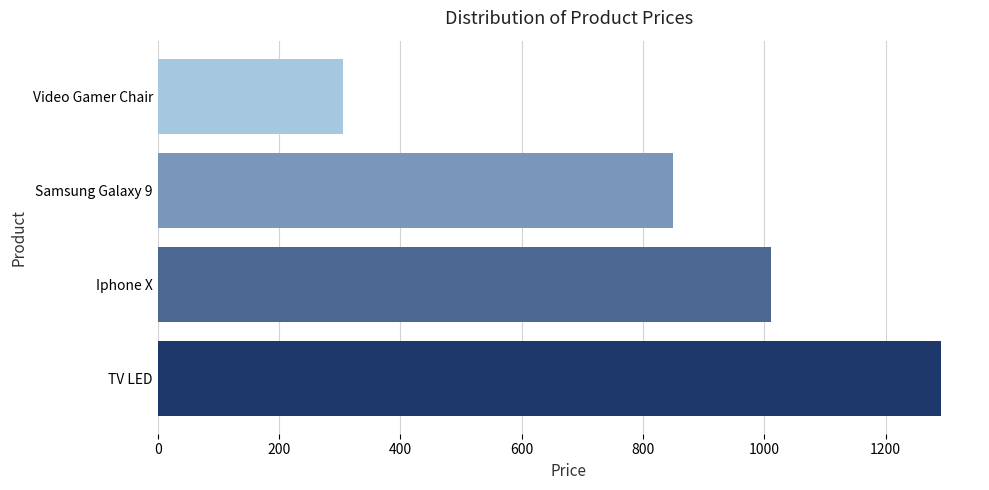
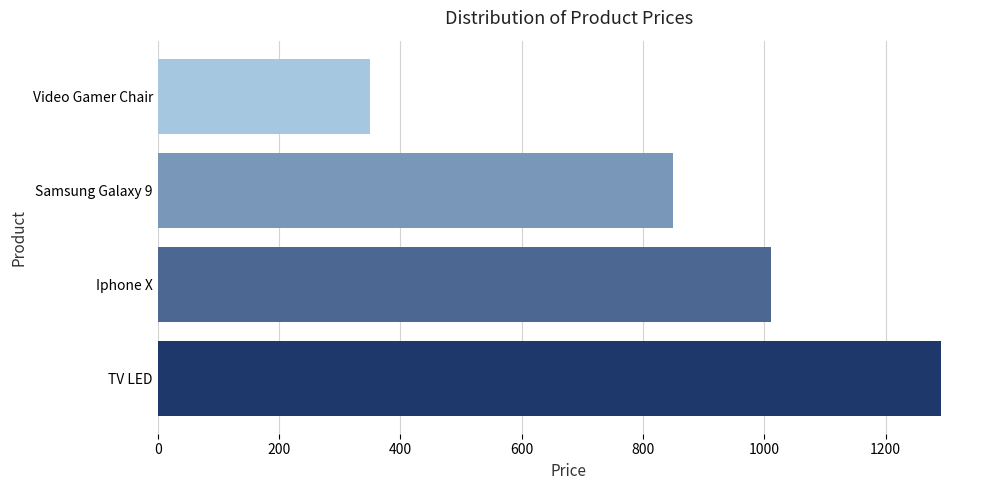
  {
-   "Video Gamer Chair": 310,
+   "Video Gamer Chair": 350,
    "Samsung Galaxy 9": 850,
    "Iphone X": 1010,
    "TV LED": 1290
  }
